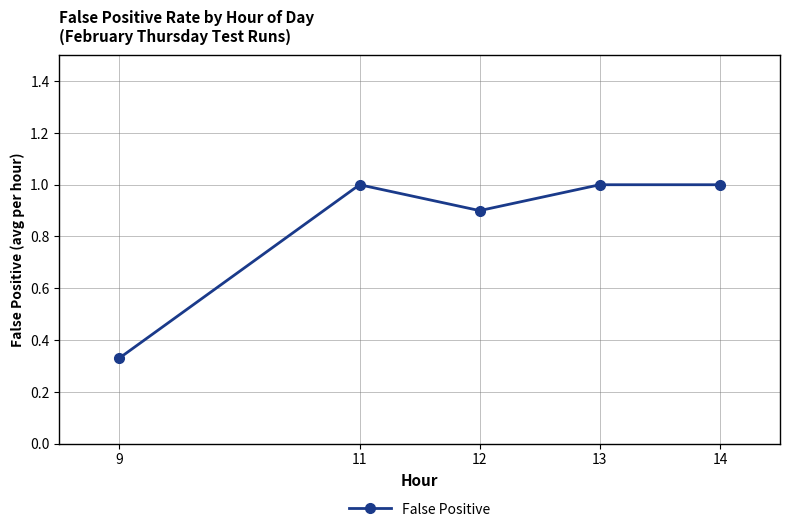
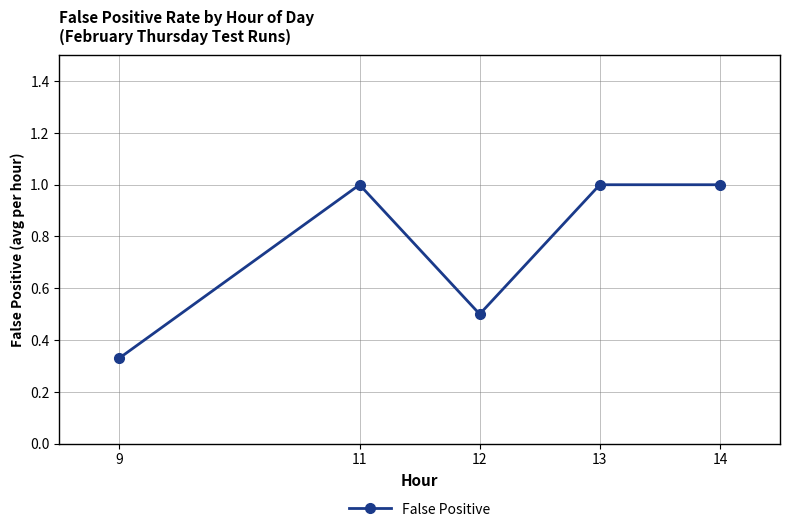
  {
    "9": 0.33,
    "11": 1.0,
-   "12": 0.9,
+   "12": 0.5,
    "13": 1.0,
    "14": 1.0
  }
